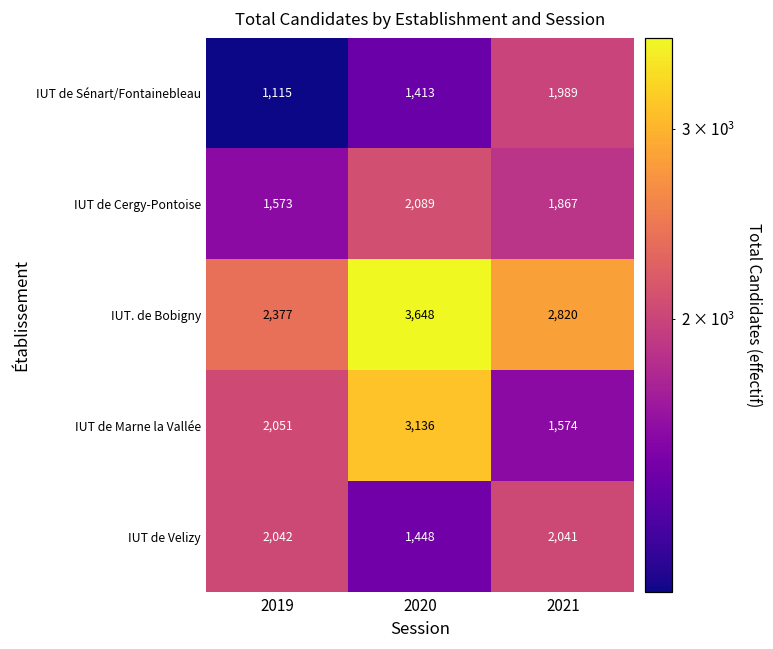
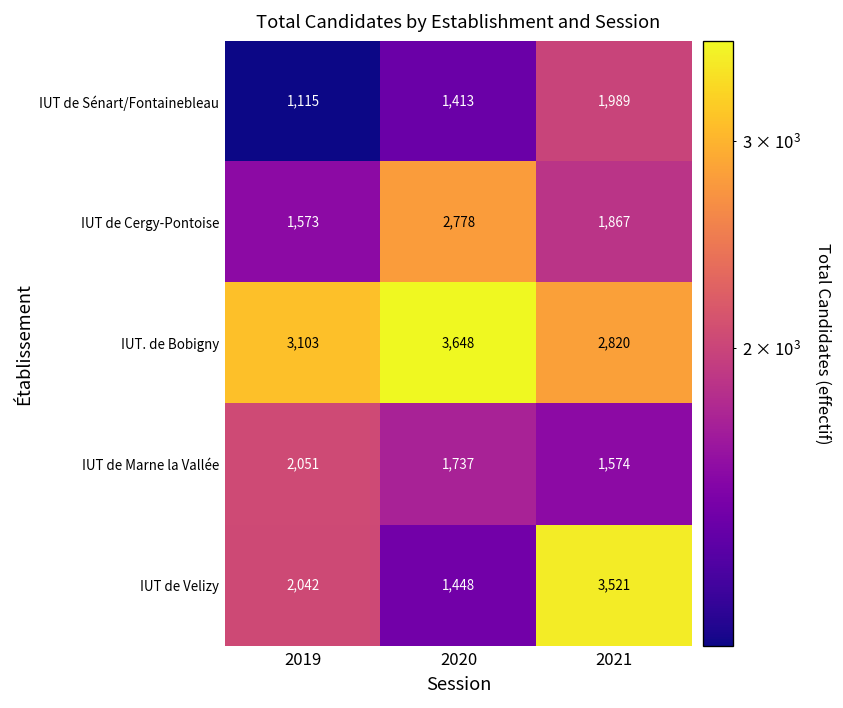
  {
    "IUT de Sénart/Fontainebleau": {
      "2019": "1,115",
      "2020": "1,413",
      "2021": "1,989"
    },
    "IUT de Cergy-Pontoise": {
      "2019": "1,573",
-     "2020": "2,089",
+     "2020": "2,778",
      "2021": "1,867"
    },
    "IUT. de Bobigny": {
-     "2019": "2,377",
+     "2019": "3,103",
      "2020": "3,648",
      "2021": "2,820"
    },
    "IUT de Marne la Vallée": {
      "2019": "2,051",
-     "2020": "3,136",
+     "2020": "1,737",
      "2021": "1,574"
    },
    "IUT de Velizy": {
      "2019": "2,042",
      "2020": "1,448",
-     "2021": "2,041"
+     "2021": "3,521"
    }
  }
